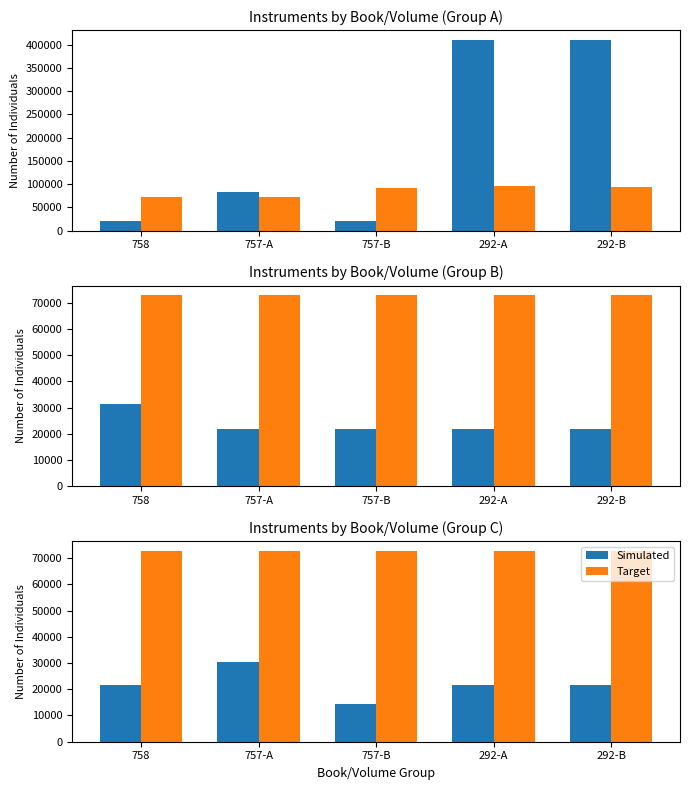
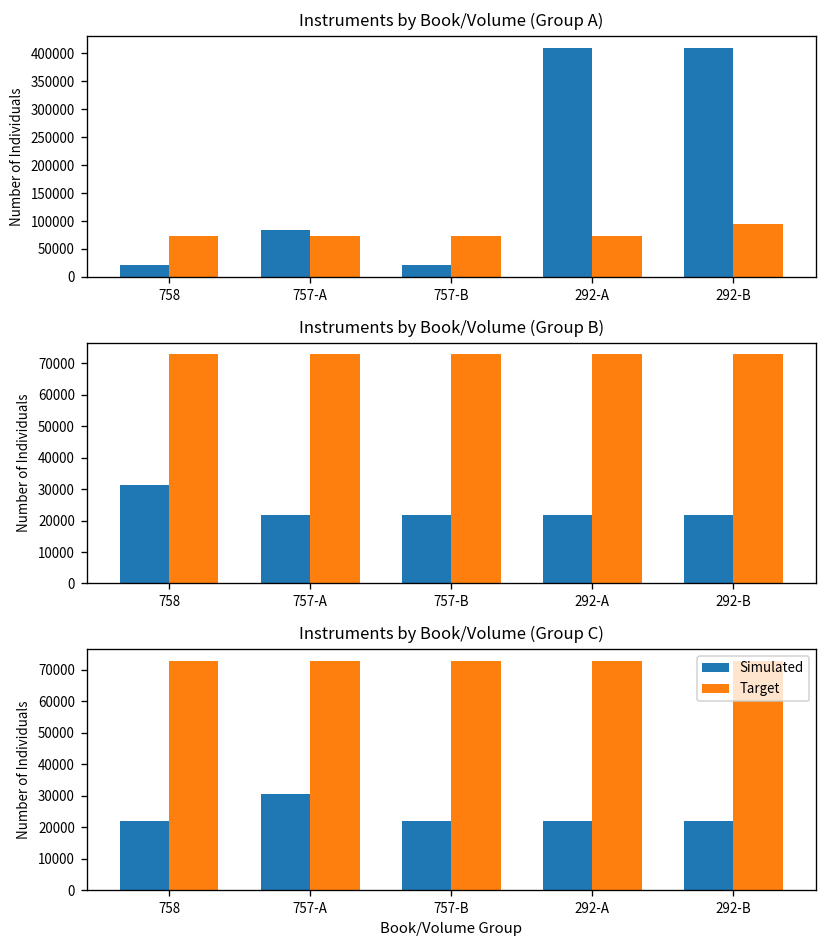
  {
    "Instruments by Book/Volume (Group A)": {
      "Simulated": {
        "758": 20000,
        "757-A": 80000,
        "757-B": 20000,
        "292-A": 410000,
        "292-B": 410000
      },
      "Target": {
        "758": 70000,
        "757-A": 70000,
-       "757-B": 90000,
-       "292-A": 100000,
+       "757-B": 70000,
+       "292-A": 70000,
        "292-B": 90000
      }
    },
    "Instruments by Book/Volume (Group B)": {
      "Simulated": {
        "758": 31000,
        "757-A": 22000,
        "757-B": 22000,
        "292-A": 22000,
        "292-B": 22000
      },
      "Target": {
        "758": 73000,
        "757-A": 73000,
        "757-B": 73000,
        "292-A": 73000,
        "292-B": 73000
      }
    },
    "Instruments by Book/Volume (Group C)": {
      "Simulated": {
        "758": 22000,
        "757-A": 31000,
-       "757-B": 14000,
+       "757-B": 22000,
        "292-A": 22000,
        "292-B": 22000
      },
      "Target": {
        "758": 73000,
        "757-A": 73000,
        "757-B": 73000,
        "292-A": 73000
      }
    }
  }
